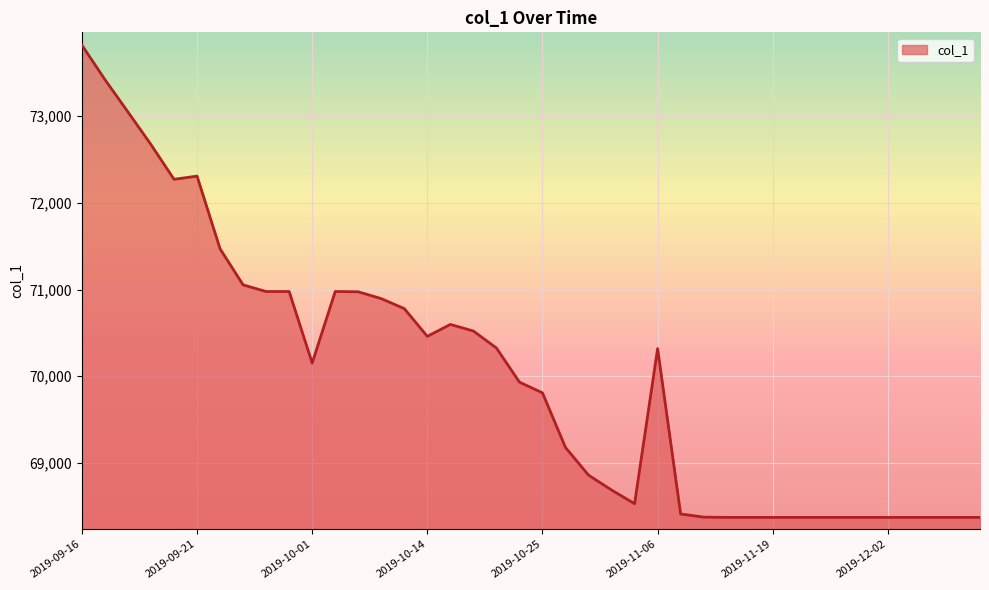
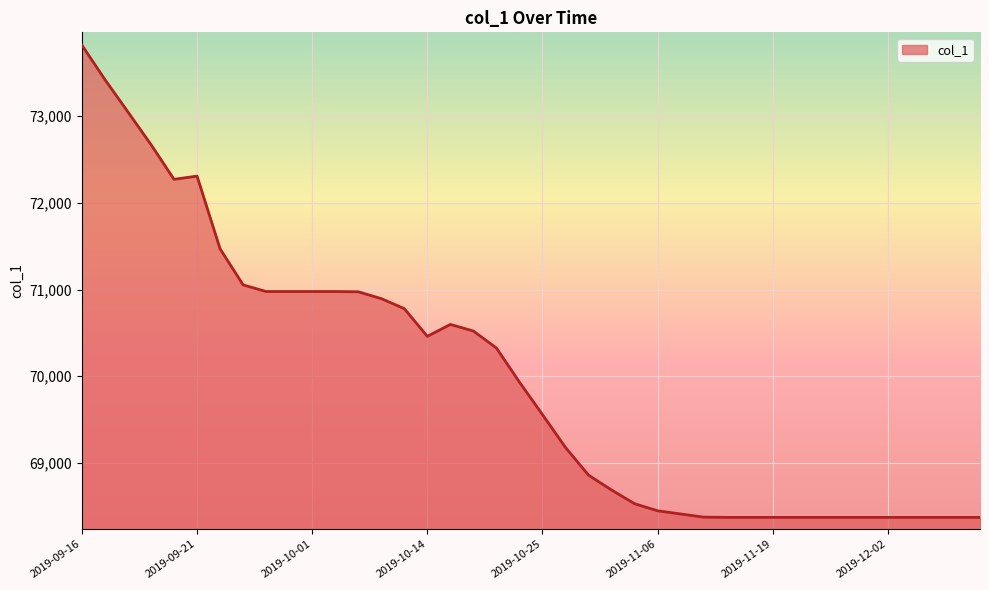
  {
    "2019-09-16": "73,800",
    "2019-09-21": "72,300",
-   "2019-10-01": "70,200",
+   "2019-10-01": "71,000",
    "2019-10-14": "70,500",
-   "2019-10-25": "69,800",
-   "2019-11-06": "70,300",
+   "2019-10-25": "69,600",
+   "2019-11-06": "68,400",
    "2019-11-19": "68,400",
    "2019-12-02": "68,400"
  }
